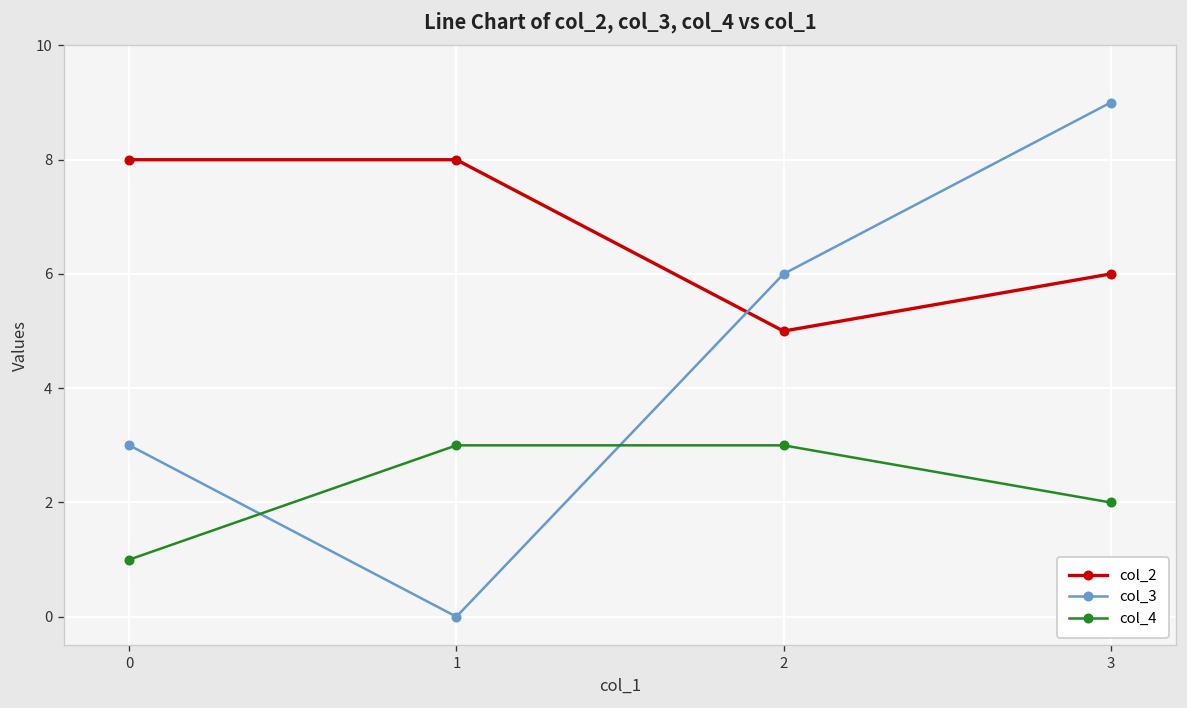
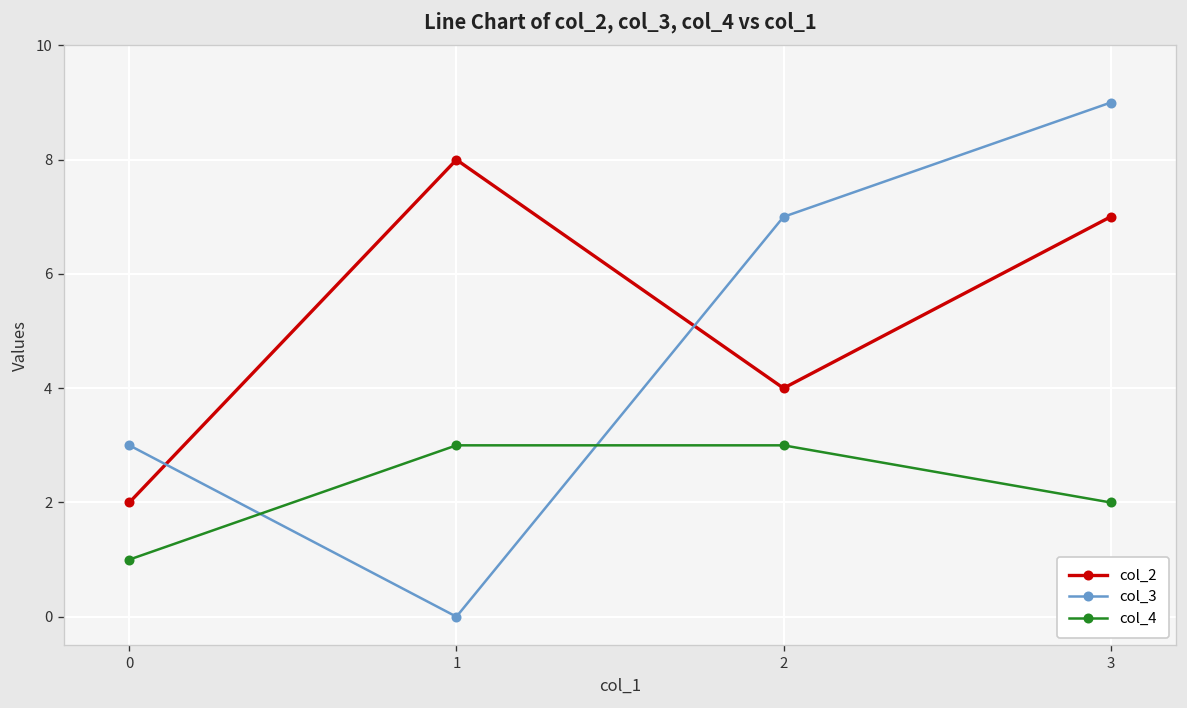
  {
    "col_2": {
-     "0": 8,
+     "0": 2,
      "1": 8,
-     "2": 5,
-     "3": 6
+     "2": 4,
+     "3": 7
    },
    "col_3": {
      "0": 3,
      "1": 0,
-     "2": 6,
+     "2": 7,
      "3": 9
    },
    "col_4": {
      "0": 1,
      "1": 3,
      "2": 3,
      "3": 2
    }
  }
